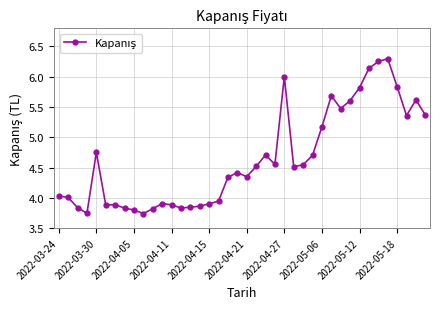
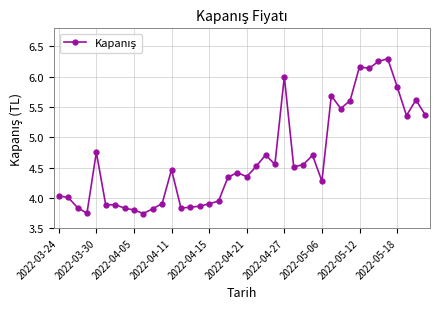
  {
    "2022-03-24": 4.0,
    "2022-03-30": 4.8,
    "2022-04-05": 3.8,
-   "2022-04-11": 3.9,
+   "2022-04-11": 4.5,
    "2022-04-15": 3.9,
    "2022-04-21": 4.3,
    "2022-04-27": 6.0,
-   "2022-05-06": 5.2,
-   "2022-05-12": 5.8,
+   "2022-05-06": 4.3,
+   "2022-05-12": 6.2,
    "2022-05-18": 5.8
  }
